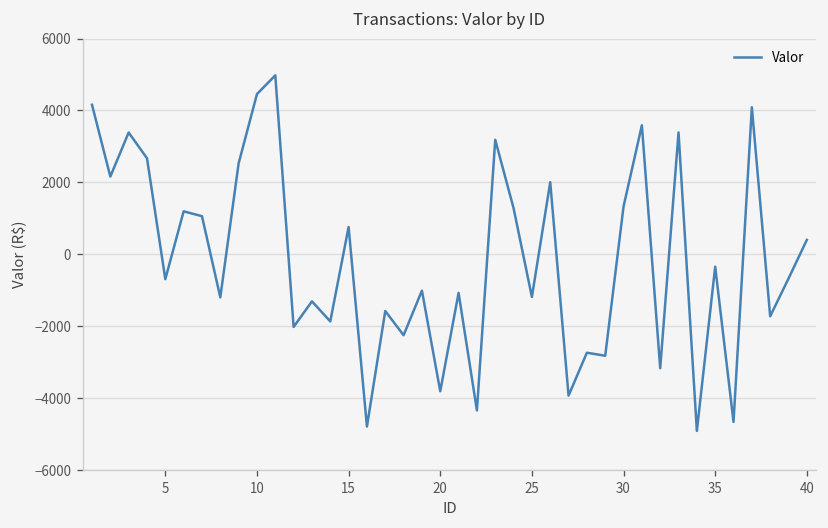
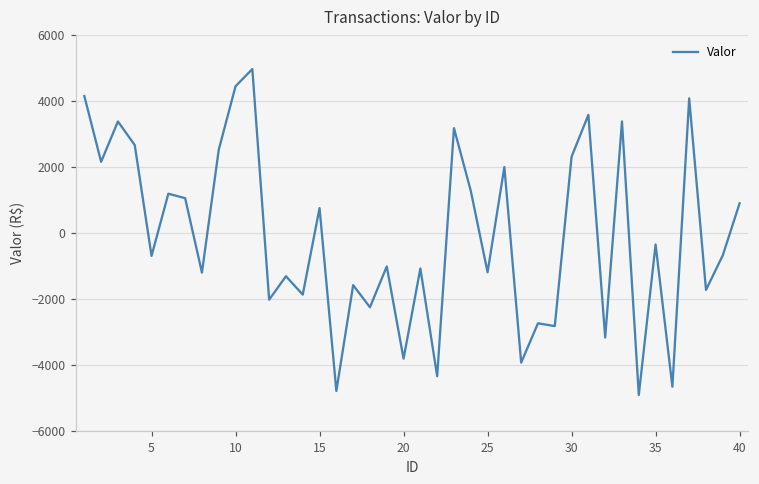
  {
    "5": -700,
    "10": 4500,
    "15": 800,
    "20": -3800,
    "25": -1200,
-   "30": 1300,
+   "30": 2300,
    "35": -300,
-   "40": 400
+   "40": 900
  }
